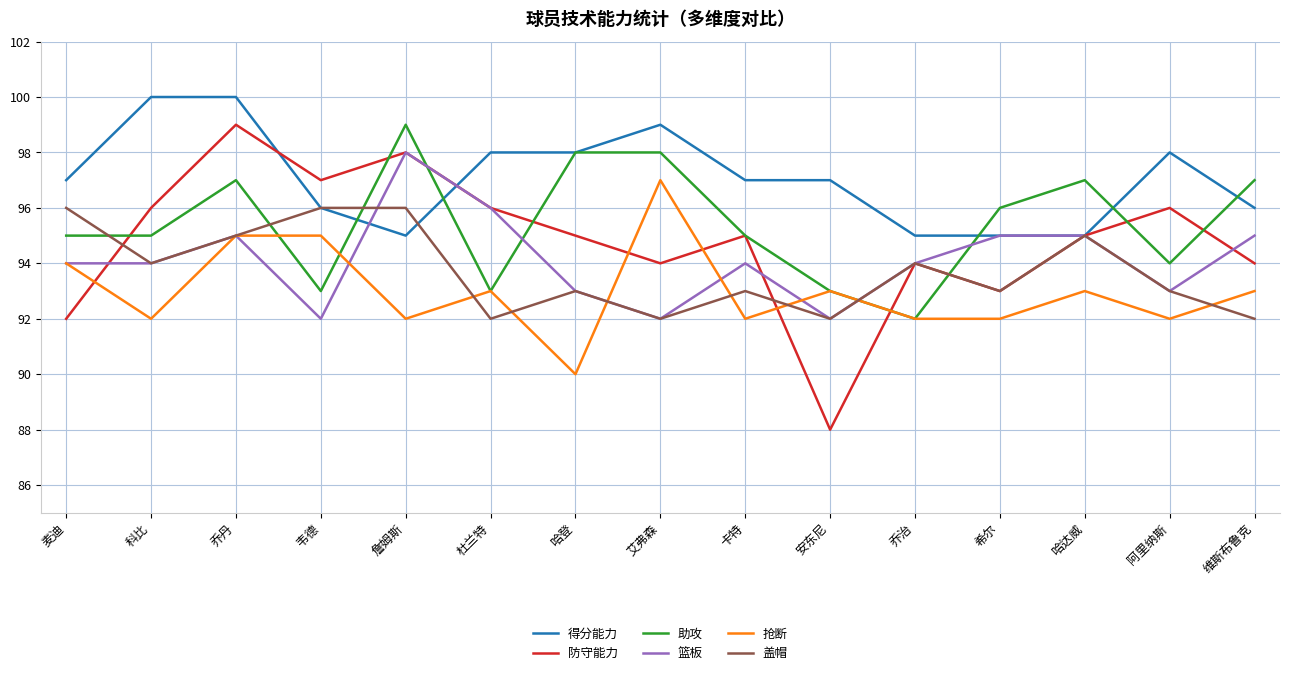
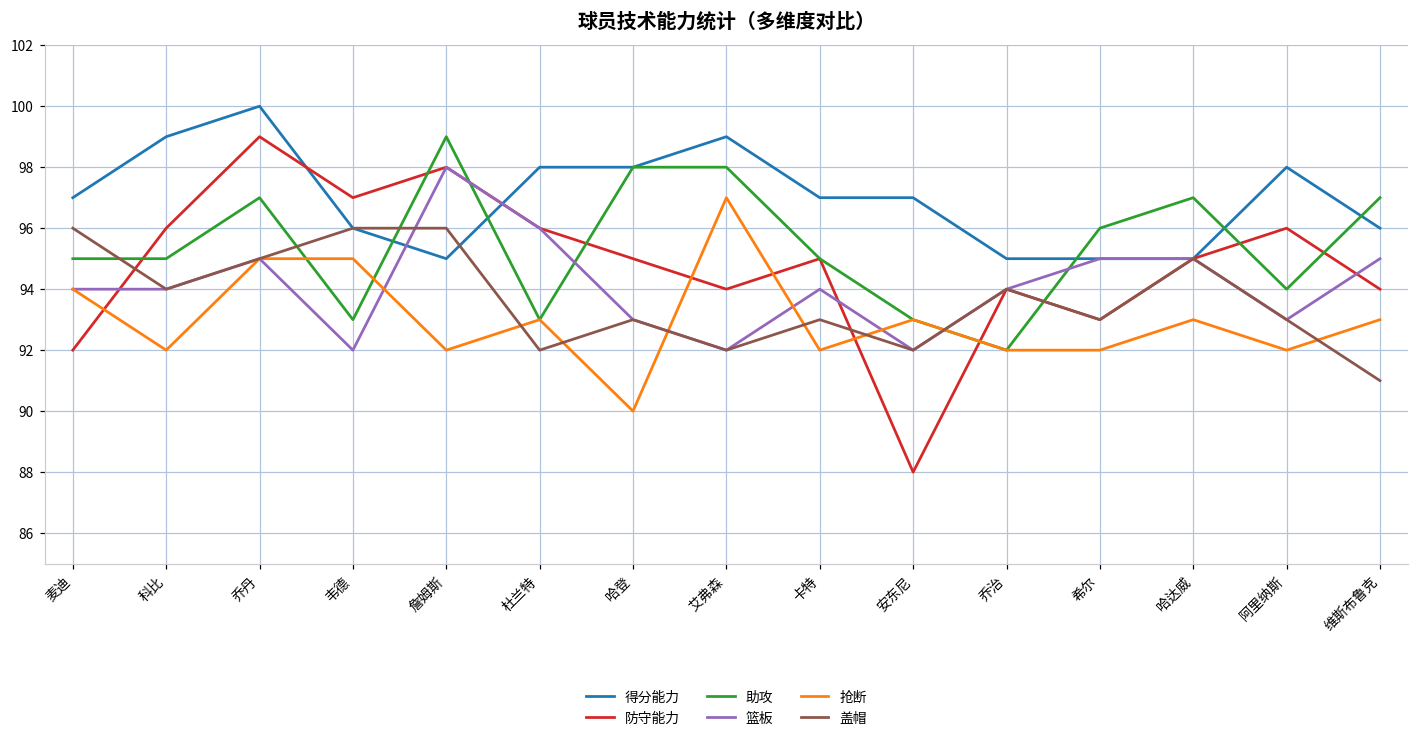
  {
    "得分能力": {
      "麦迪": 97,
-     "科比": 100,
+     "科比": 99,
      "乔丹": 100,
      "詹姆斯": 95,
      "杜兰特": 98,
      "艾弗森": 99,
      "卡特": 97,
      "安东尼": 97,
      "乔治": 95,
      "阿里纳斯": 98,
      "维斯布鲁克": 96
    },
    "防守能力": {
      "麦迪": 92,
      "科比": 96,
      "乔丹": 99,
      "韦德": 97,
      "哈登": 95,
      "艾弗森": 94,
      "安东尼": 88,
      "阿里纳斯": 96,
      "维斯布鲁克": 94
    },
    "助攻": {
      "麦迪": 95,
      "科比": 95,
      "乔丹": 97,
      "韦德": 93,
      "詹姆斯": 99,
      "艾弗森": 98,
      "希尔": 96,
      "哈达威": 97,
      "阿里纳斯": 94,
      "维斯布鲁克": 97
    },
    "篮板": {
      "韦德": 92,
      "卡特": 94,
      "维斯布鲁克": 95
    },
    "抢断": {
      "科比": 92,
      "韦德": 95,
      "詹姆斯": 92,
      "哈登": 90,
      "艾弗森": 97,
      "卡特": 92,
      "希尔": 92,
      "哈达威": 93,
      "阿里纳斯": 92,
      "维斯布鲁克": 93
    },
    "盖帽": {
      "麦迪": 96,
      "詹姆斯": 96,
      "杜兰特": 92,
      "卡特": 93,
-     "维斯布鲁克": 92
+     "维斯布鲁克": 91
    }
  }
